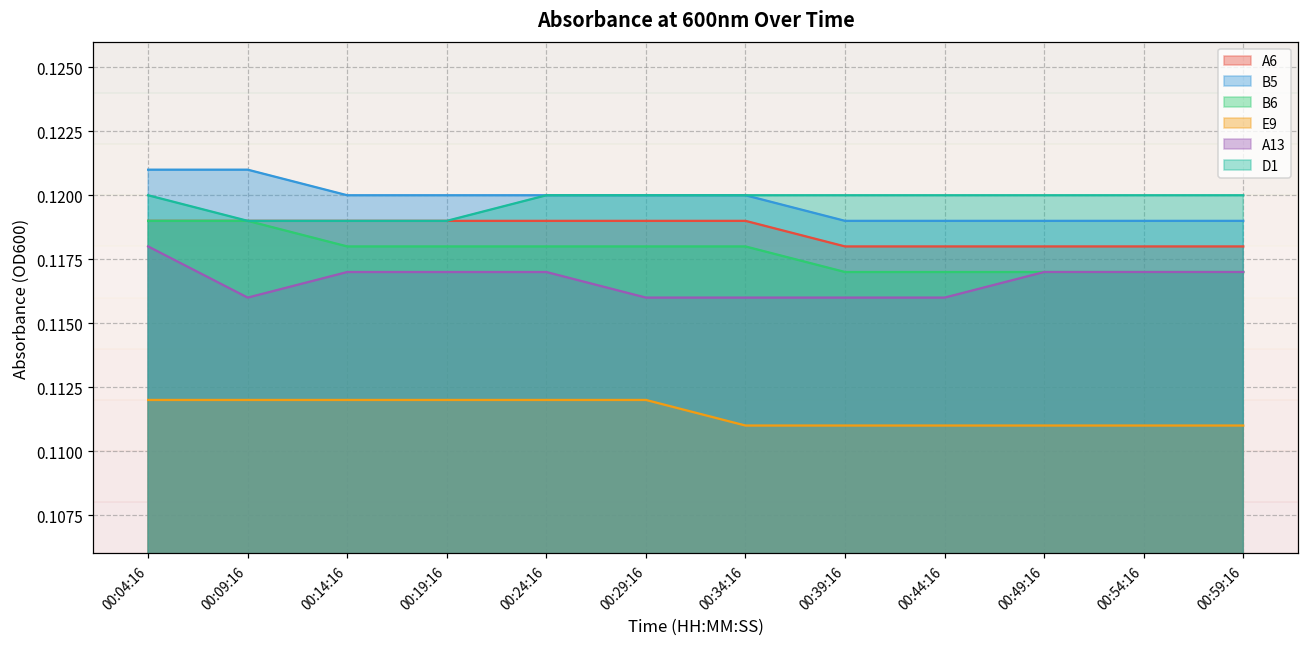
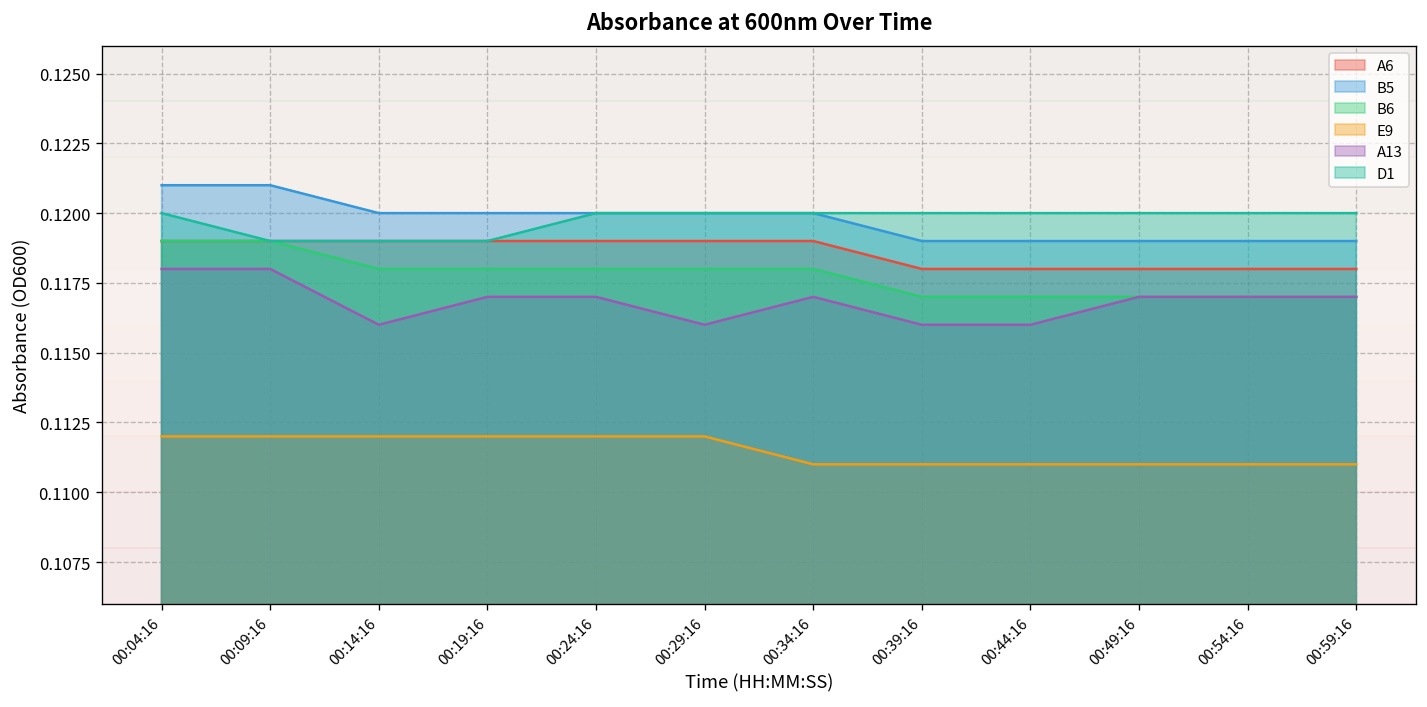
  {
    "A13": {
      "00:04:16": 0.118,
-     "00:09:16": 0.116,
-     "00:14:16": 0.117,
+     "00:09:16": 0.118,
+     "00:14:16": 0.116,
      "00:19:16": 0.117,
      "00:24:16": 0.117,
      "00:29:16": 0.116,
-     "00:34:16": 0.116,
+     "00:34:16": 0.117,
      "00:39:16": 0.116,
      "00:44:16": 0.116
    }
  }
